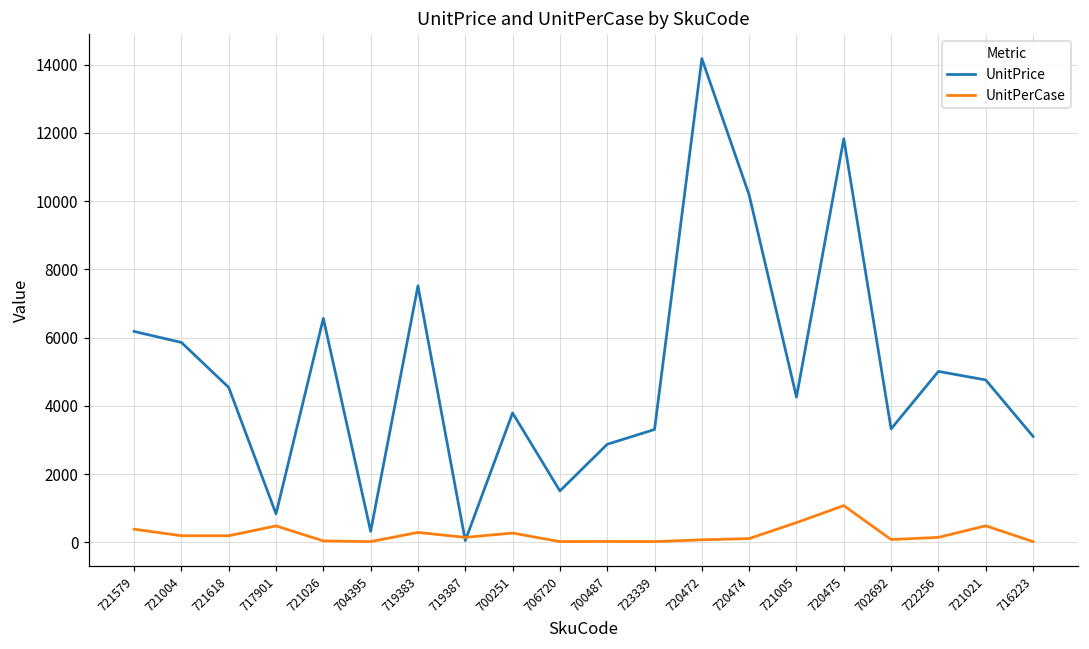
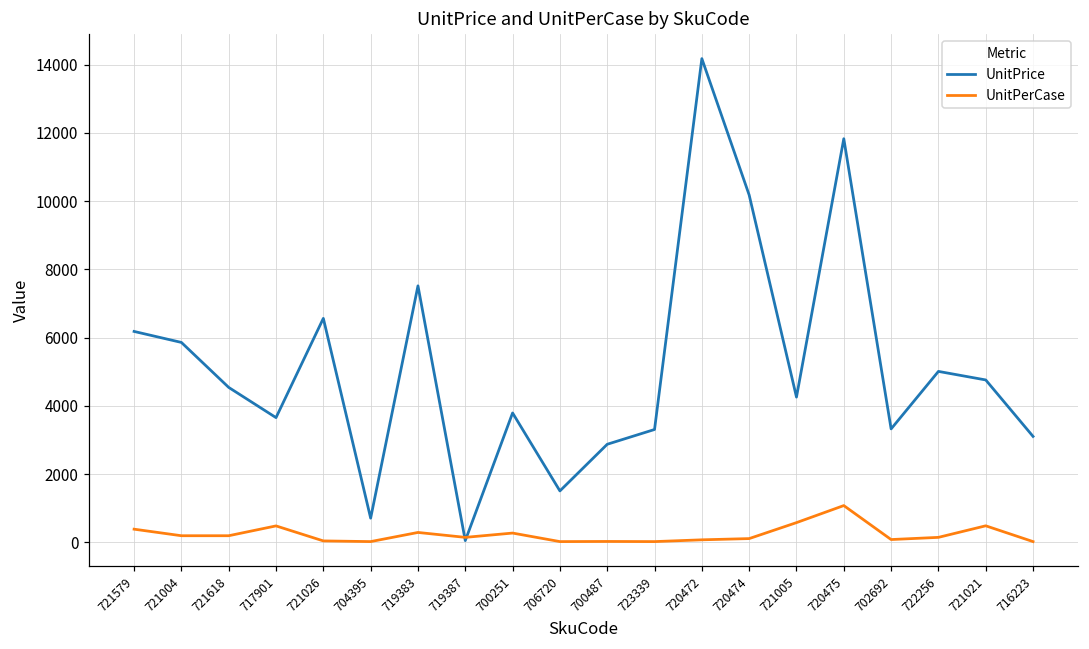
  {
    "UnitPrice": {
      "721579": 6200,
      "721004": 5900,
      "721618": 4500,
-     "717901": 800,
+     "717901": 3700,
      "721026": 6600,
-     "704395": 300,
+     "704395": 700,
      "719383": 7500,
      "719387": 0,
      "700251": 3800,
      "706720": 1500,
      "700487": 2900,
      "723339": 3300,
      "720472": 14200,
      "720474": 10200,
      "721005": 4300,
      "720475": 11800,
      "702692": 3300,
      "722256": 5000,
      "721021": 4800,
      "716223": 3100
    },
    "UnitPerCase": {
      "721579": 400,
      "721004": 200,
      "721618": 200,
      "717901": 500,
      "721026": 0,
      "704395": 0,
      "719383": 300,
      "719387": 100,
      "700251": 300,
      "706720": 0,
      "700487": 0,
      "723339": 0,
      "720472": 100,
      "720474": 100,
      "721005": 600,
      "720475": 1100,
      "702692": 100,
      "722256": 100,
      "721021": 500,
      "716223": 0
    }
  }
